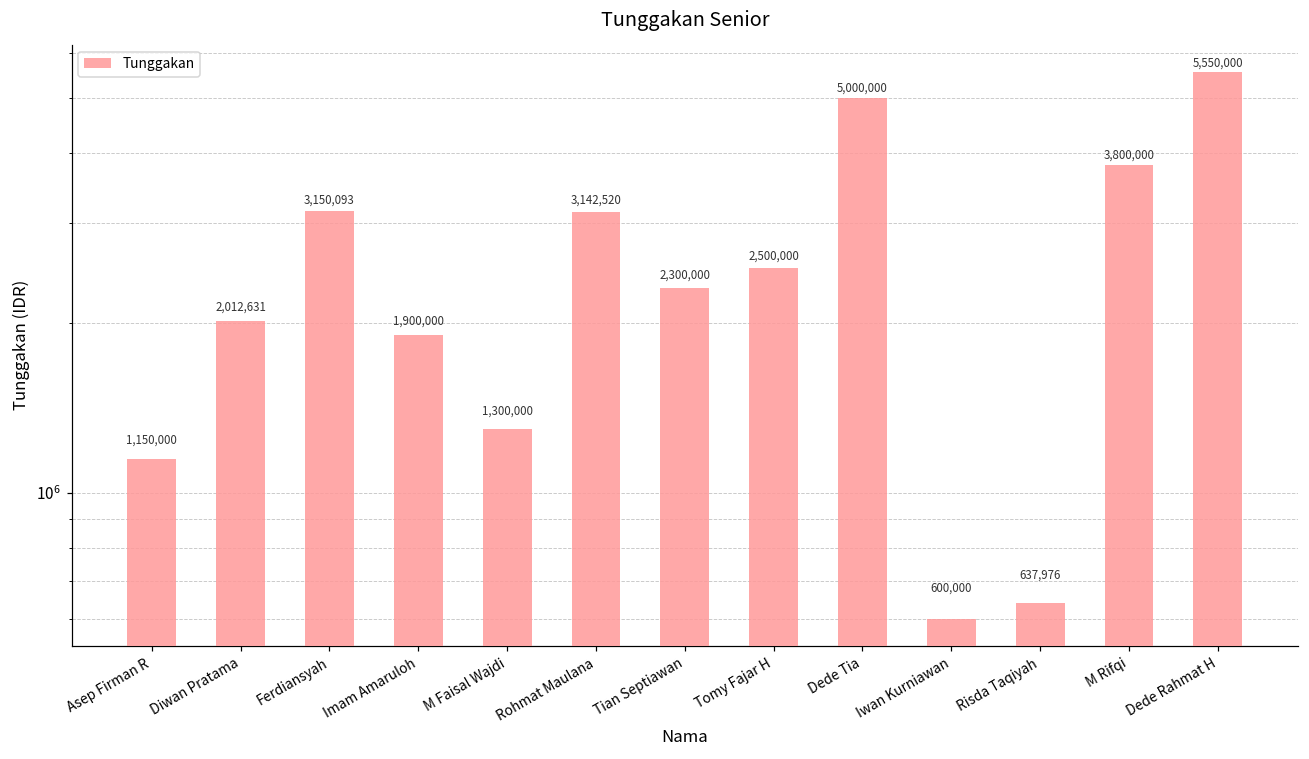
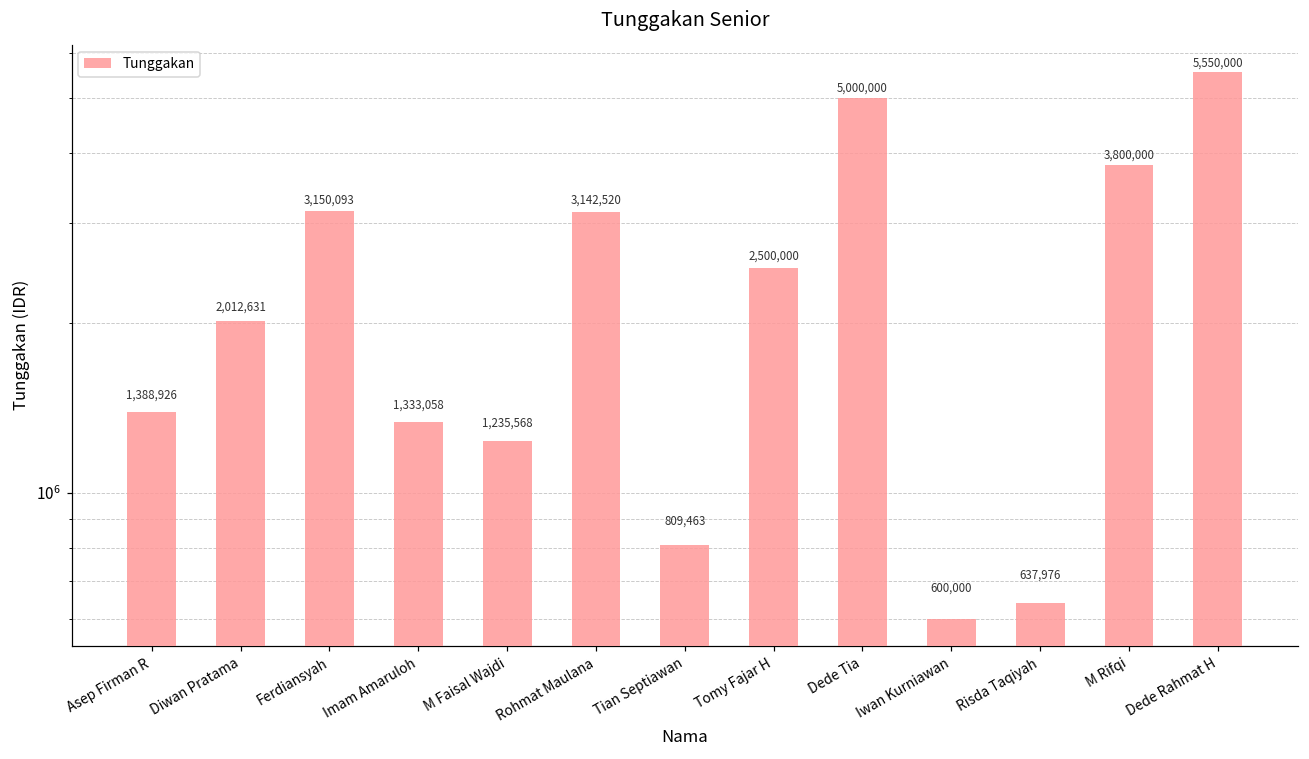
  {
-   "Asep Firman R": "1,150,000",
+   "Asep Firman R": "1,388,926",
    "Diwan Pratama": "2,012,631",
    "Ferdiansyah": "3,150,093",
-   "Imam Amaruloh": "1,900,000",
-   "M Faisal Wajdi": "1,300,000",
+   "Imam Amaruloh": "1,333,058",
+   "M Faisal Wajdi": "1,235,568",
    "Rohmat Maulana": "3,142,520",
-   "Tian Septiawan": "2,300,000",
+   "Tian Septiawan": "809,463",
    "Tomy Fajar H": "2,500,000",
    "Dede Tia": "5,000,000",
    "Iwan Kurniawan": "600,000",
    "Risda Taqiyah": "637,976",
    "M Rifqi": "3,800,000",
    "Dede Rahmat H": "5,550,000"
  }
